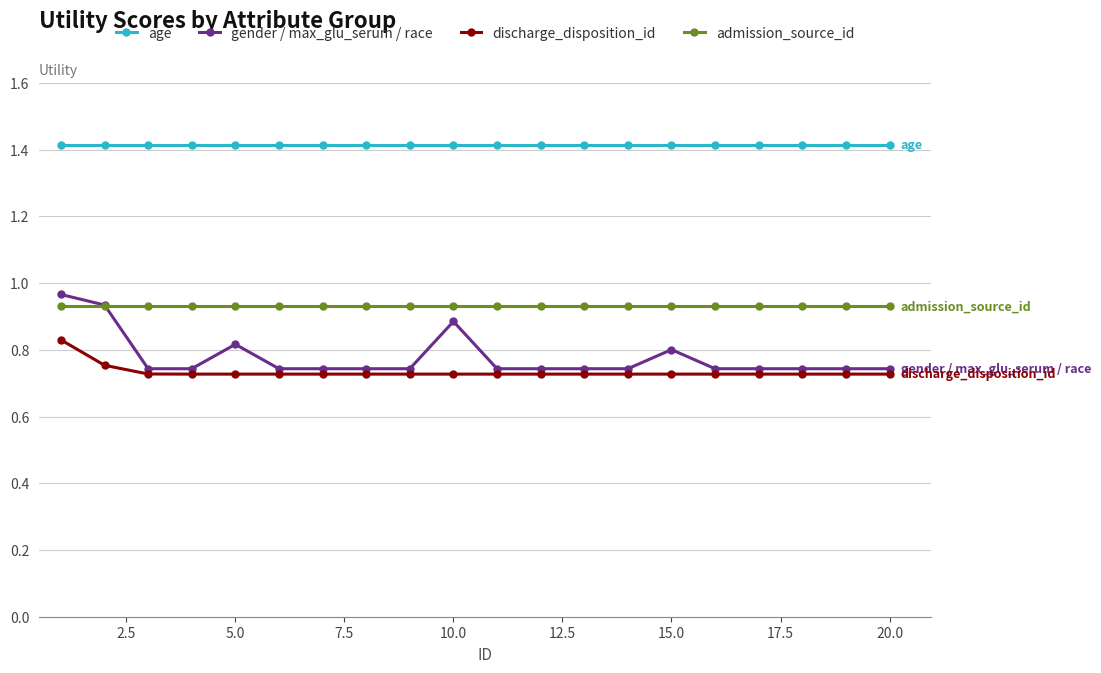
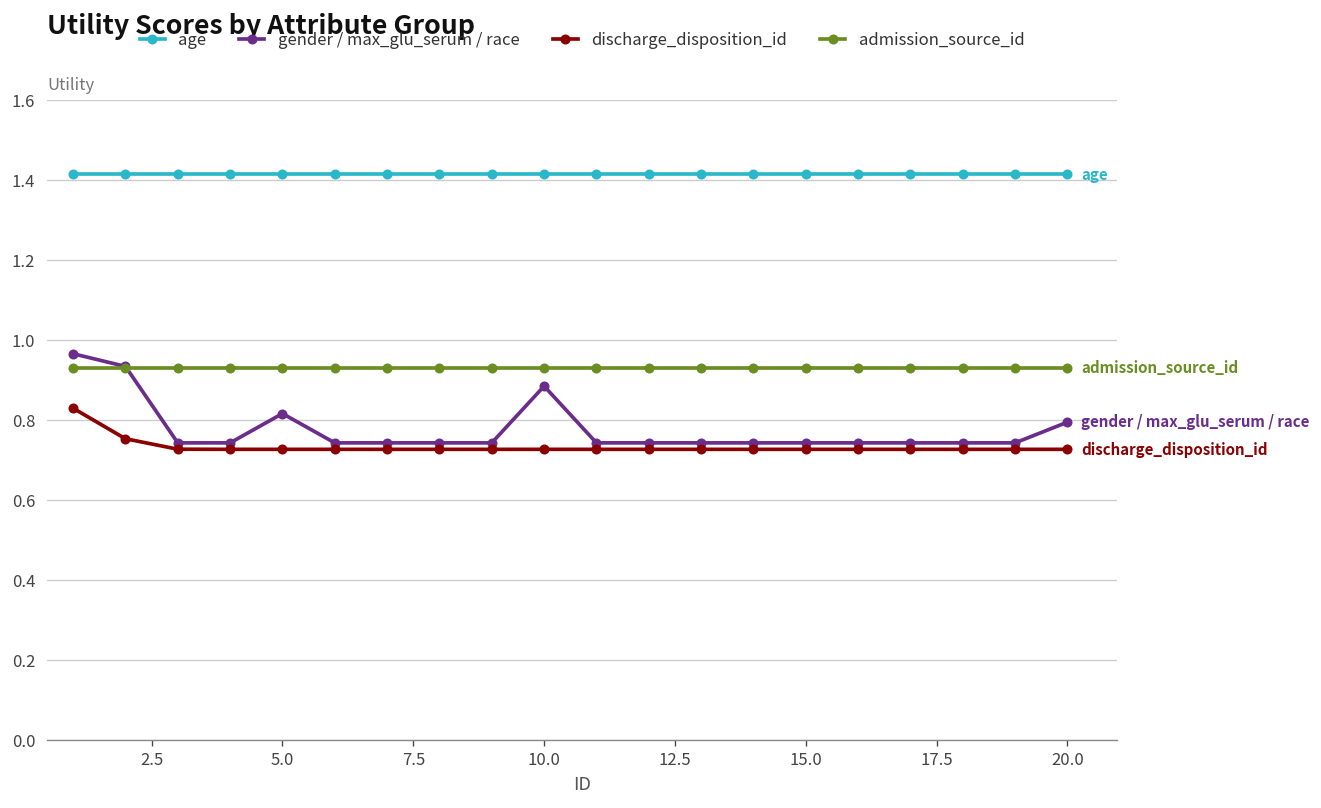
  {
    "age": {
      "5.0": 1.41,
      "10.0": 1.41,
      "15.0": 1.41,
      "20.0": 1.41
    },
    "gender / max_glu_serum / race": {
      "5.0": 0.82,
      "10.0": 0.89,
-     "15.0": 0.80,
-     "20.0": 0.74
+     "15.0": 0.74,
+     "20.0": 0.80
    },
    "discharge_disposition_id": {
      "5.0": 0.73,
      "10.0": 0.73,
      "15.0": 0.73,
      "20.0": 0.73
    },
    "admission_source_id": {
      "5.0": 0.93,
      "10.0": 0.93,
      "15.0": 0.93,
      "20.0": 0.93
    }
  }
